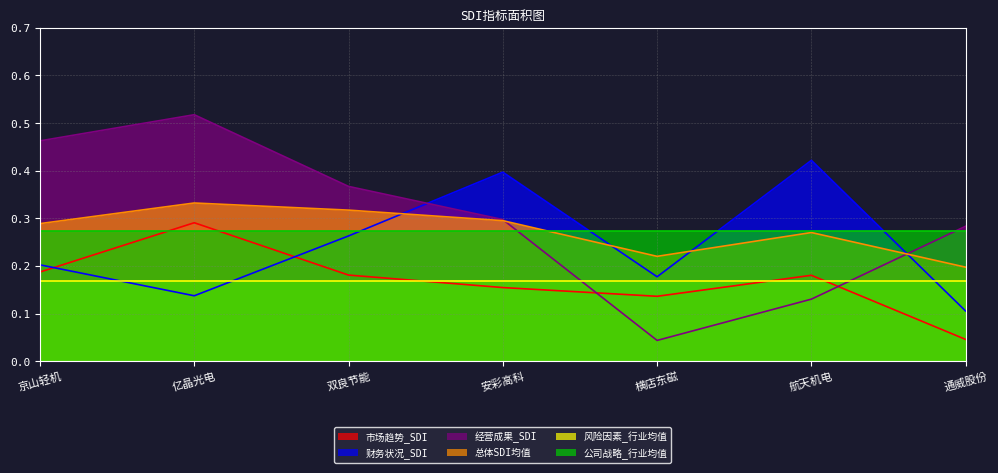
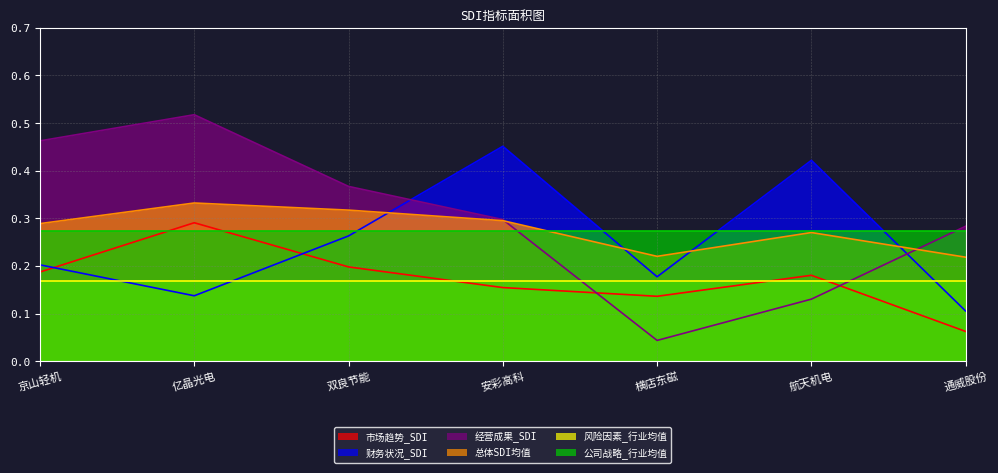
  {
    "市场趋势_SDI": {
      "京山轻机": 0.19,
      "亿晶光电": 0.29,
-     "双良节能": 0.18,
+     "双良节能": 0.20,
      "安彩高科": 0.15,
      "横店东磁": 0.14,
      "航天机电": 0.18,
-     "通威股份": 0.05
+     "通威股份": 0.06
    },
    "财务状况_SDI": {
      "京山轻机": 0.20,
      "亿晶光电": 0.14,
      "双良节能": 0.26,
-     "安彩高科": 0.40,
+     "安彩高科": 0.45,
      "横店东磁": 0.18,
      "航天机电": 0.42,
      "通威股份": 0.11
    },
    "经营成果_SDI": {
      "京山轻机": 0.46,
      "亿晶光电": 0.52,
      "双良节能": 0.37,
      "横店东磁": 0.04,
      "航天机电": 0.13,
      "通威股份": 0.28
    },
    "总体SDI均值": {
      "京山轻机": 0.29,
      "亿晶光电": 0.33,
      "双良节能": 0.32,
      "横店东磁": 0.22,
-     "通威股份": 0.20
+     "通威股份": 0.22
    },
    "风险因素_行业均值": {
      "京山轻机": 0.17,
      "亿晶光电": 0.17,
      "双良节能": 0.17,
      "安彩高科": 0.17,
      "横店东磁": 0.17,
      "航天机电": 0.17,
      "通威股份": 0.17
    },
    "公司战略_行业均值": {
      "京山轻机": 0.27,
      "亿晶光电": 0.27,
      "双良节能": 0.27,
      "安彩高科": 0.27,
      "横店东磁": 0.27,
      "通威股份": 0.27
    }
  }
